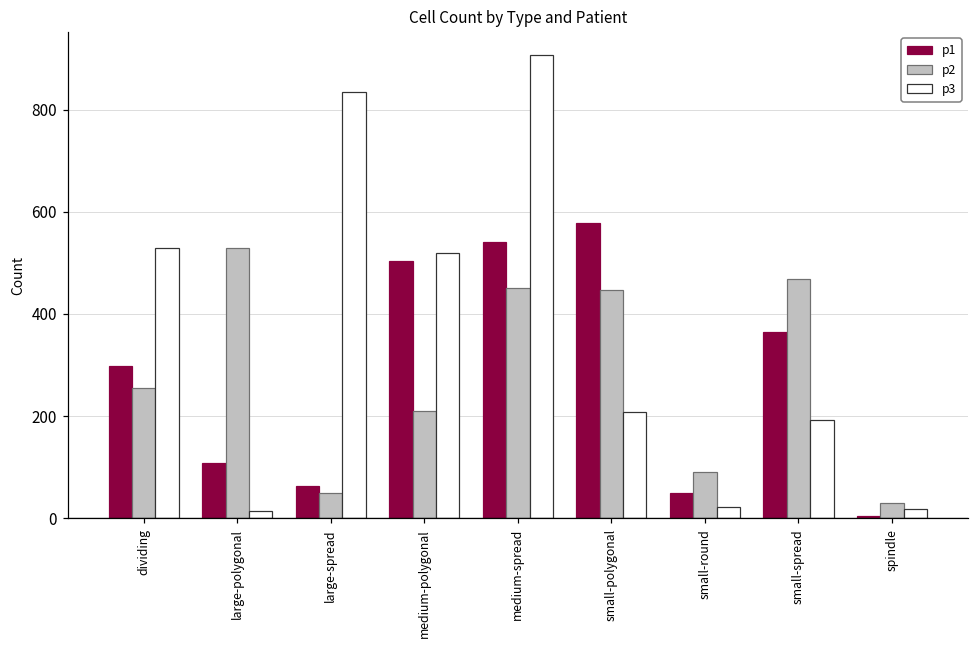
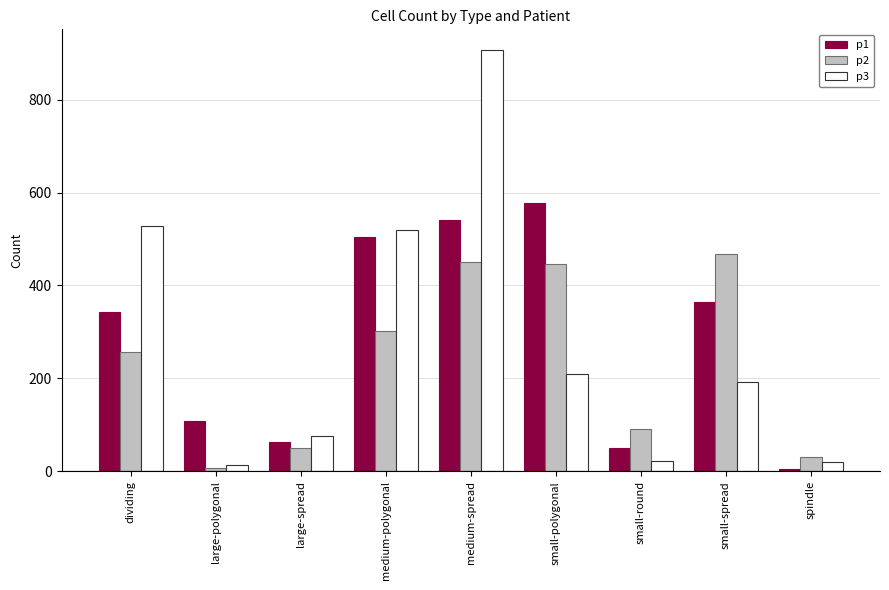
  {
    "p1": {
-     "dividing": 300,
+     "dividing": 340,
      "large-polygonal": 110,
      "large-spread": 60,
      "medium-polygonal": 500,
      "medium-spread": 540,
      "small-polygonal": 580,
      "small-round": 50,
      "small-spread": 370
    },
    "p2": {
      "dividing": 260,
-     "large-polygonal": 530,
+     "large-polygonal": 10,
      "large-spread": 50,
-     "medium-polygonal": 210,
+     "medium-polygonal": 300,
      "medium-spread": 450,
      "small-polygonal": 450,
      "small-round": 90,
      "small-spread": 470,
      "spindle": 30
    },
    "p3": {
      "dividing": 530,
      "large-polygonal": 10,
-     "large-spread": 840,
+     "large-spread": 80,
      "medium-polygonal": 520,
      "medium-spread": 910,
      "small-polygonal": 210,
      "small-round": 20,
      "small-spread": 190,
      "spindle": 20
    }
  }
